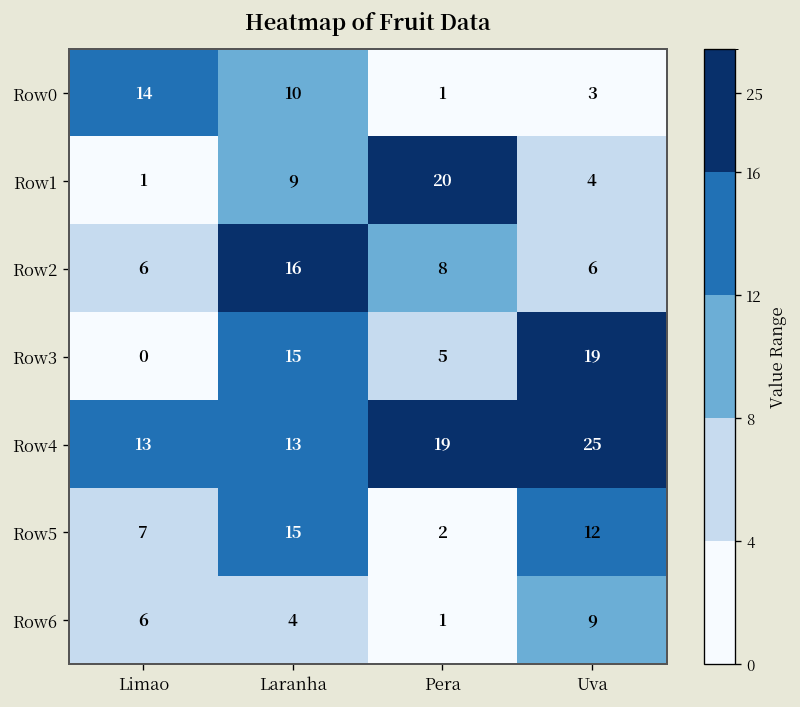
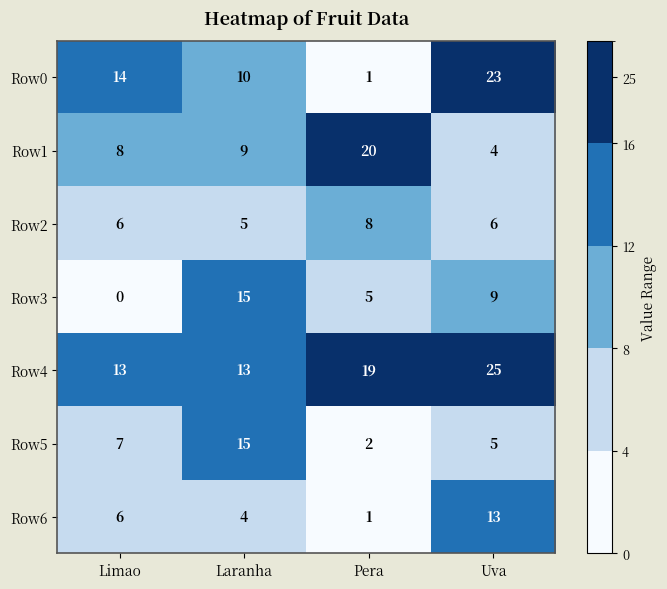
  {
    "Row0": {
      "Limao": 14,
      "Laranha": 10,
      "Pera": 1,
-     "Uva": 3
+     "Uva": 23
    },
    "Row1": {
-     "Limao": 1,
+     "Limao": 8,
      "Laranha": 9,
      "Pera": 20,
      "Uva": 4
    },
    "Row2": {
      "Limao": 6,
-     "Laranha": 16,
+     "Laranha": 5,
      "Pera": 8,
      "Uva": 6
    },
    "Row3": {
      "Limao": 0,
      "Laranha": 15,
      "Pera": 5,
-     "Uva": 19
+     "Uva": 9
    },
    "Row4": {
      "Limao": 13,
      "Laranha": 13,
      "Pera": 19,
      "Uva": 25
    },
    "Row5": {
      "Limao": 7,
      "Laranha": 15,
      "Pera": 2,
-     "Uva": 12
+     "Uva": 5
    },
    "Row6": {
      "Limao": 6,
      "Laranha": 4,
      "Pera": 1,
-     "Uva": 9
+     "Uva": 13
    }
  }
